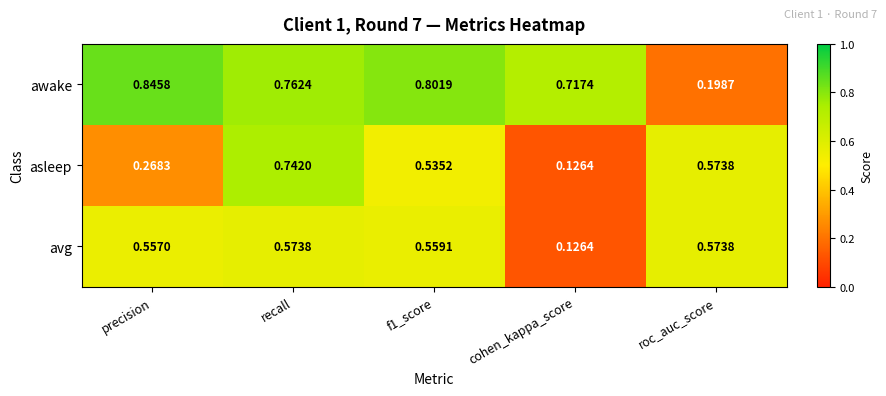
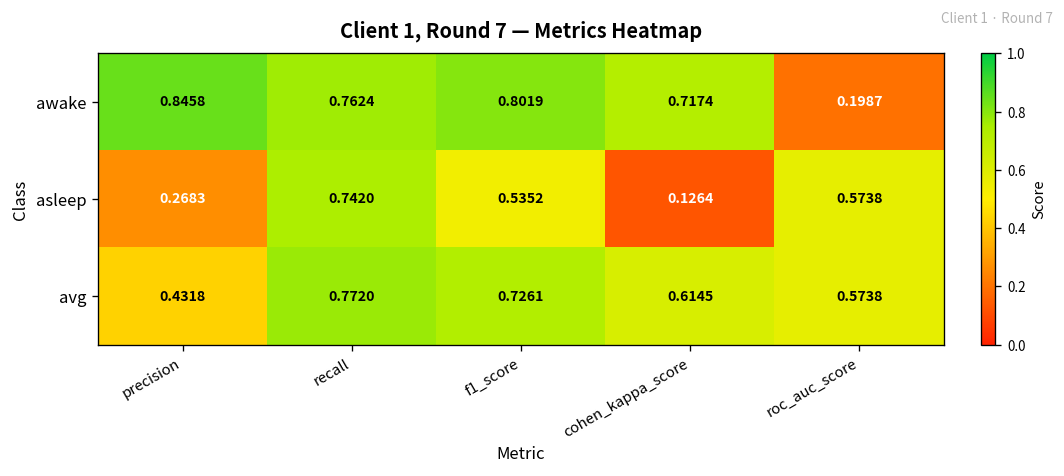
  {
    "awake": {
      "precision": 0.8458,
      "recall": 0.7624,
      "f1_score": 0.8019,
      "cohen_kappa_score": 0.7174,
      "roc_auc_score": 0.1987
    },
    "asleep": {
      "precision": 0.2683,
      "recall": 0.7420,
      "f1_score": 0.5352,
      "cohen_kappa_score": 0.1264,
      "roc_auc_score": 0.5738
    },
    "avg": {
-     "precision": 0.5570,
-     "recall": 0.5738,
-     "f1_score": 0.5591,
-     "cohen_kappa_score": 0.1264,
+     "precision": 0.4318,
+     "recall": 0.7720,
+     "f1_score": 0.7261,
+     "cohen_kappa_score": 0.6145,
      "roc_auc_score": 0.5738
    }
  }
